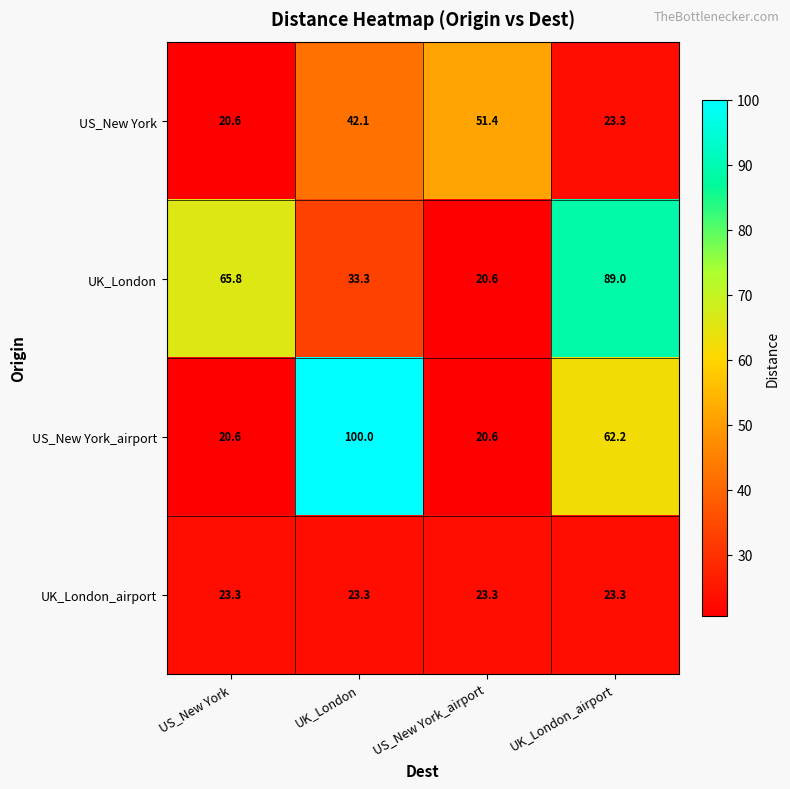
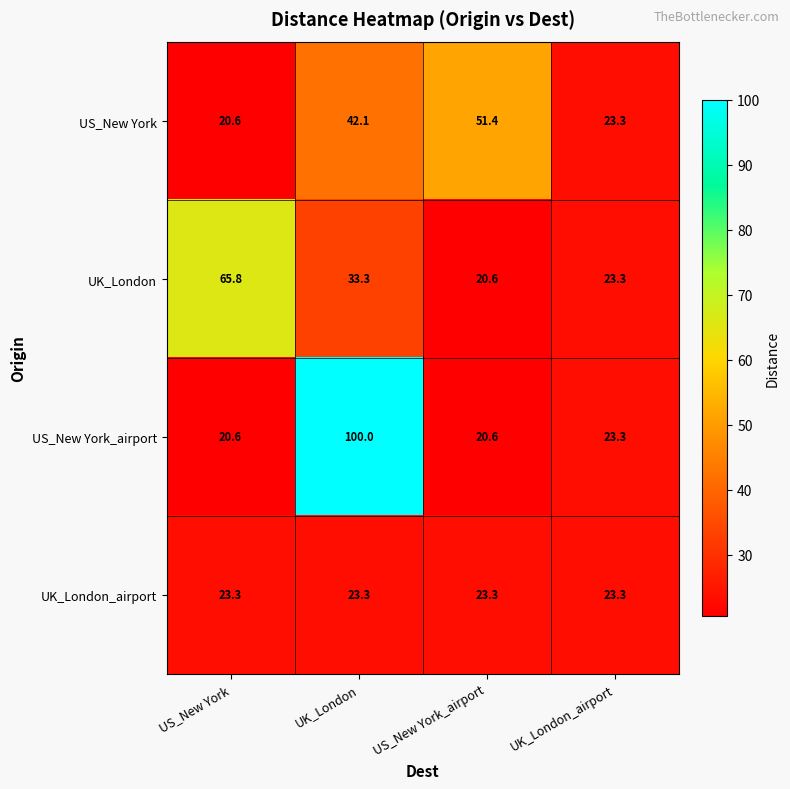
  {
    "US_New York": {
      "US_New York": 20.6,
      "UK_London": 42.1,
      "US_New York_airport": 51.4,
      "UK_London_airport": 23.3
    },
    "UK_London": {
      "US_New York": 65.8,
      "UK_London": 33.3,
      "US_New York_airport": 20.6,
-     "UK_London_airport": 89.0
+     "UK_London_airport": 23.3
    },
    "US_New York_airport": {
      "US_New York": 20.6,
      "UK_London": 100.0,
      "US_New York_airport": 20.6,
-     "UK_London_airport": 62.2
+     "UK_London_airport": 23.3
    },
    "UK_London_airport": {
      "US_New York": 23.3,
      "UK_London": 23.3,
      "US_New York_airport": 23.3,
      "UK_London_airport": 23.3
    }
  }
